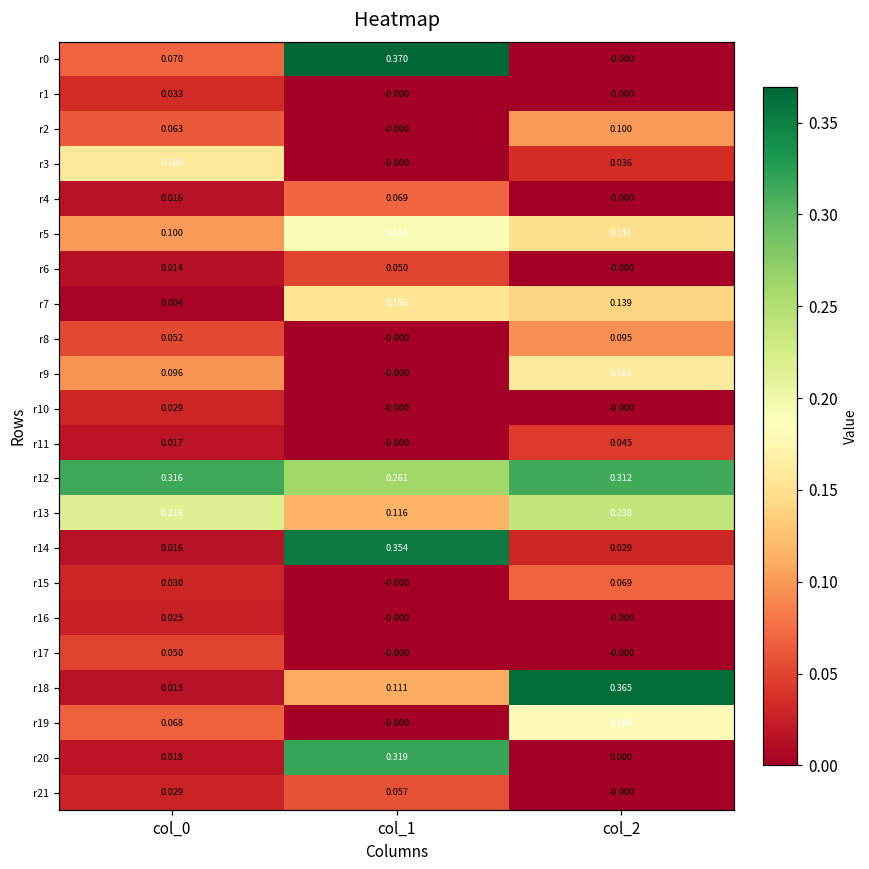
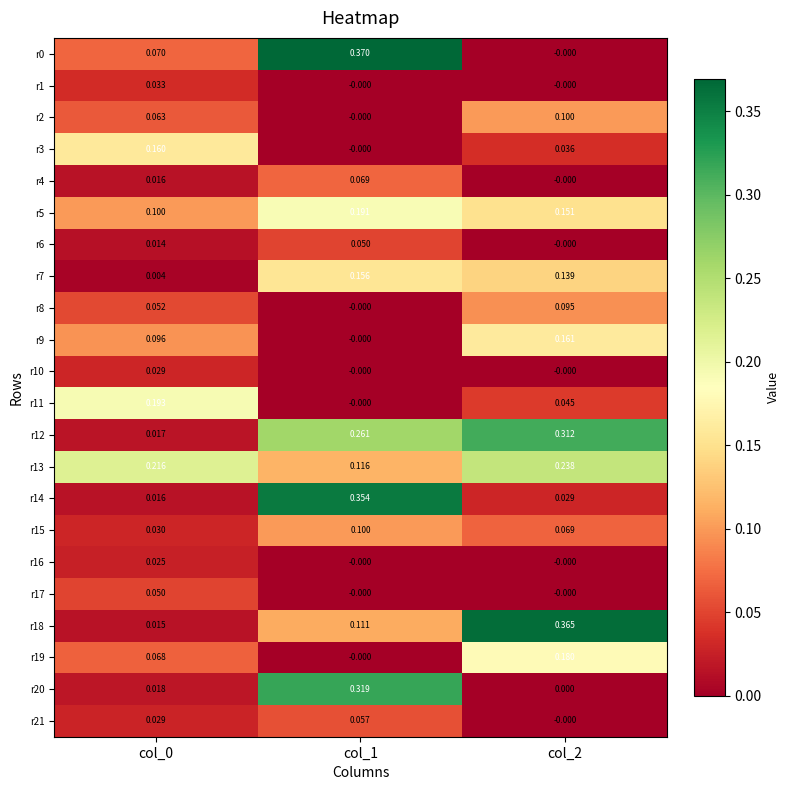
  {
    "r0": {
      "col_0": 0.070,
      "col_1": 0.370,
      "col_2": -0.000
    },
    "r1": {
      "col_0": 0.033,
      "col_1": -0.000,
      "col_2": -0.000
    },
    "r2": {
      "col_0": 0.063,
      "col_1": -0.000,
      "col_2": 0.100
    },
    "r3": {
      "col_0": 0.160,
      "col_1": -0.000,
      "col_2": 0.036
    },
    "r4": {
      "col_0": 0.016,
      "col_1": 0.069,
      "col_2": -0.000
    },
    "r5": {
      "col_0": 0.100,
      "col_1": 0.191,
      "col_2": 0.151
    },
    "r6": {
      "col_0": 0.014,
      "col_1": 0.050,
      "col_2": -0.000
    },
    "r7": {
      "col_0": 0.004,
      "col_1": 0.156,
      "col_2": 0.139
    },
    "r8": {
      "col_0": 0.052,
      "col_1": -0.000,
      "col_2": 0.095
    },
    "r9": {
      "col_0": 0.096,
      "col_1": -0.000,
      "col_2": 0.161
    },
    "r10": {
      "col_0": 0.029,
      "col_1": -0.000,
      "col_2": -0.000
    },
    "r11": {
-     "col_0": 0.017,
+     "col_0": 0.193,
      "col_1": -0.000,
      "col_2": 0.045
    },
    "r12": {
-     "col_0": 0.316,
+     "col_0": 0.017,
      "col_1": 0.261,
      "col_2": 0.312
    },
    "r13": {
      "col_0": 0.216,
      "col_1": 0.116,
      "col_2": 0.238
    },
    "r14": {
      "col_0": 0.016,
      "col_1": 0.354,
      "col_2": 0.029
    },
    "r15": {
      "col_0": 0.030,
-     "col_1": -0.000,
+     "col_1": 0.100,
      "col_2": 0.069
    },
    "r16": {
      "col_0": 0.025,
      "col_1": -0.000,
      "col_2": -0.000
    },
    "r17": {
      "col_0": 0.050,
      "col_1": -0.000,
      "col_2": -0.000
    },
    "r18": {
      "col_0": 0.015,
      "col_1": 0.111,
      "col_2": 0.365
    },
    "r19": {
      "col_0": 0.068,
      "col_1": -0.000,
      "col_2": 0.180
    },
    "r20": {
      "col_0": 0.018,
      "col_1": 0.319,
      "col_2": 0.000
    },
    "r21": {
      "col_0": 0.029,
      "col_1": 0.057,
      "col_2": -0.000
    }
  }
